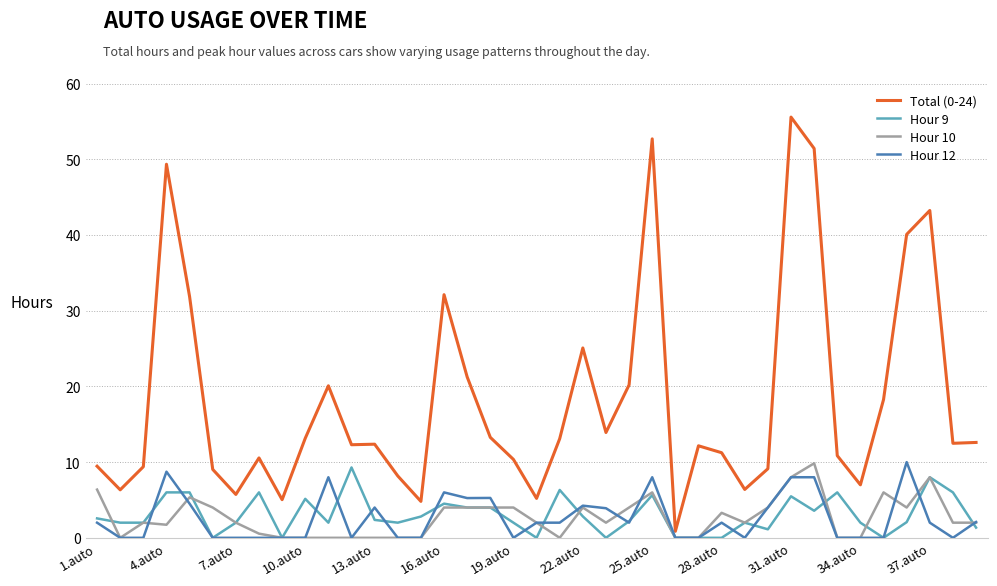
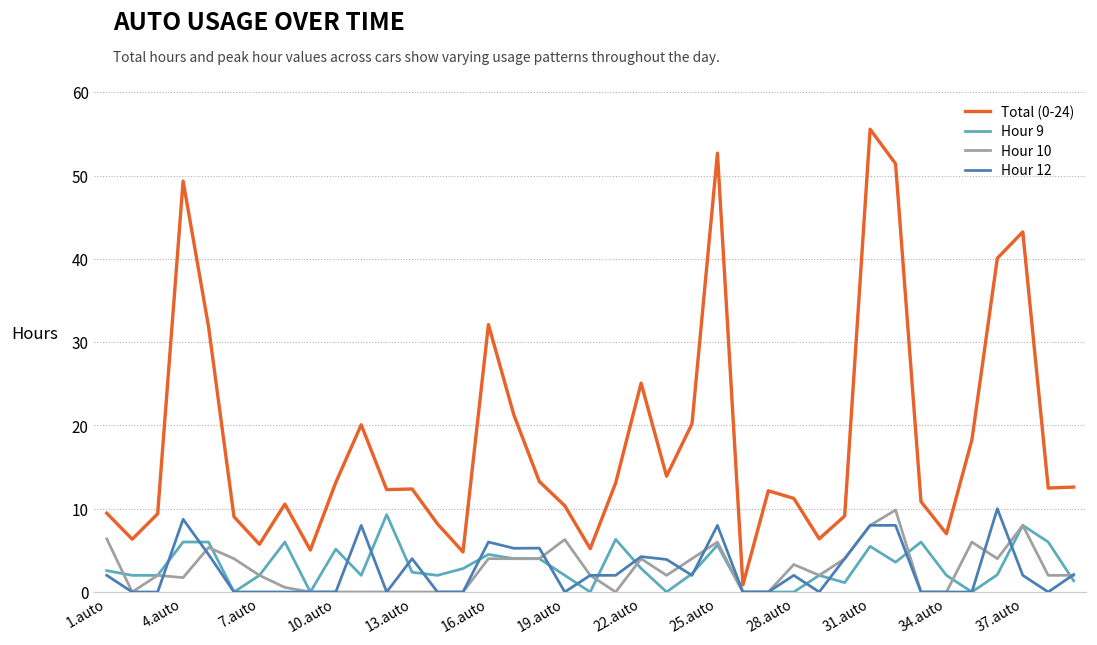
  {
    "Total (0-24)": {
      "1.auto": 9,
      "4.auto": 49,
      "7.auto": 6,
      "10.auto": 13,
      "13.auto": 12,
      "16.auto": 32,
      "19.auto": 10,
      "22.auto": 25,
      "25.auto": 53,
      "28.auto": 11,
      "31.auto": 56,
      "34.auto": 7,
      "37.auto": 43
    },
    "Hour 10": {
      "1.auto": 6,
      "4.auto": 2,
      "13.auto": 0,
      "16.auto": 4,
-     "19.auto": 4,
+     "19.auto": 6,
      "25.auto": 6,
      "28.auto": 3
    }
  }
